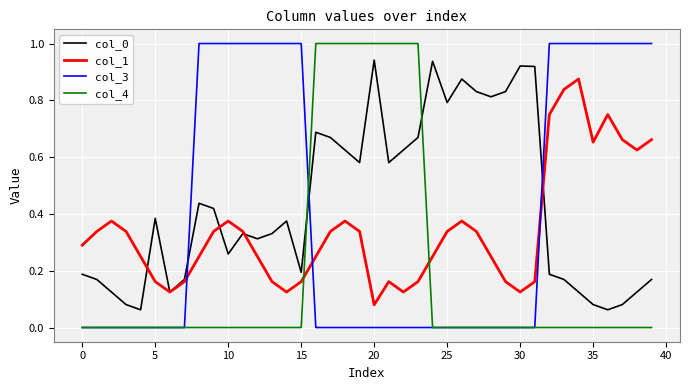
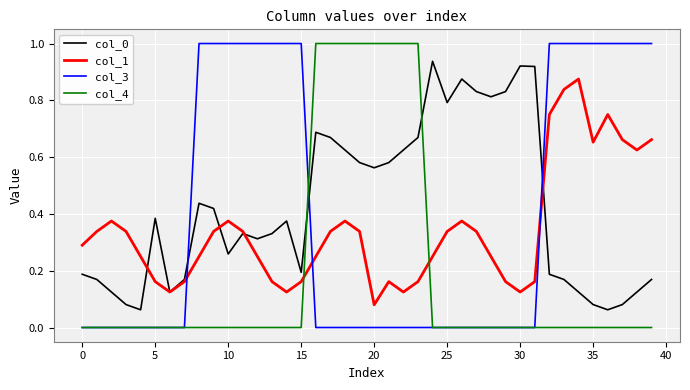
  {
    "col_0": {
      "0": 0.19,
      "5": 0.38,
      "10": 0.26,
      "15": 0.19,
-     "20": 0.94,
+     "20": 0.56,
      "25": 0.79,
      "30": 0.92,
      "35": 0.08
    },
    "col_1": {
      "0": 0.29,
      "5": 0.16,
      "10": 0.38,
      "15": 0.16,
      "20": 0.08,
      "25": 0.34,
      "30": 0.13,
      "35": 0.65
    },
    "col_3": {
      "10": 1.00,
      "15": 1.00,
      "20": 0.00,
      "35": 1.00
    },
    "col_4": {
      "10": 0.00,
      "15": 0.00,
      "20": 1.00,
      "35": 0.00
    }
  }
